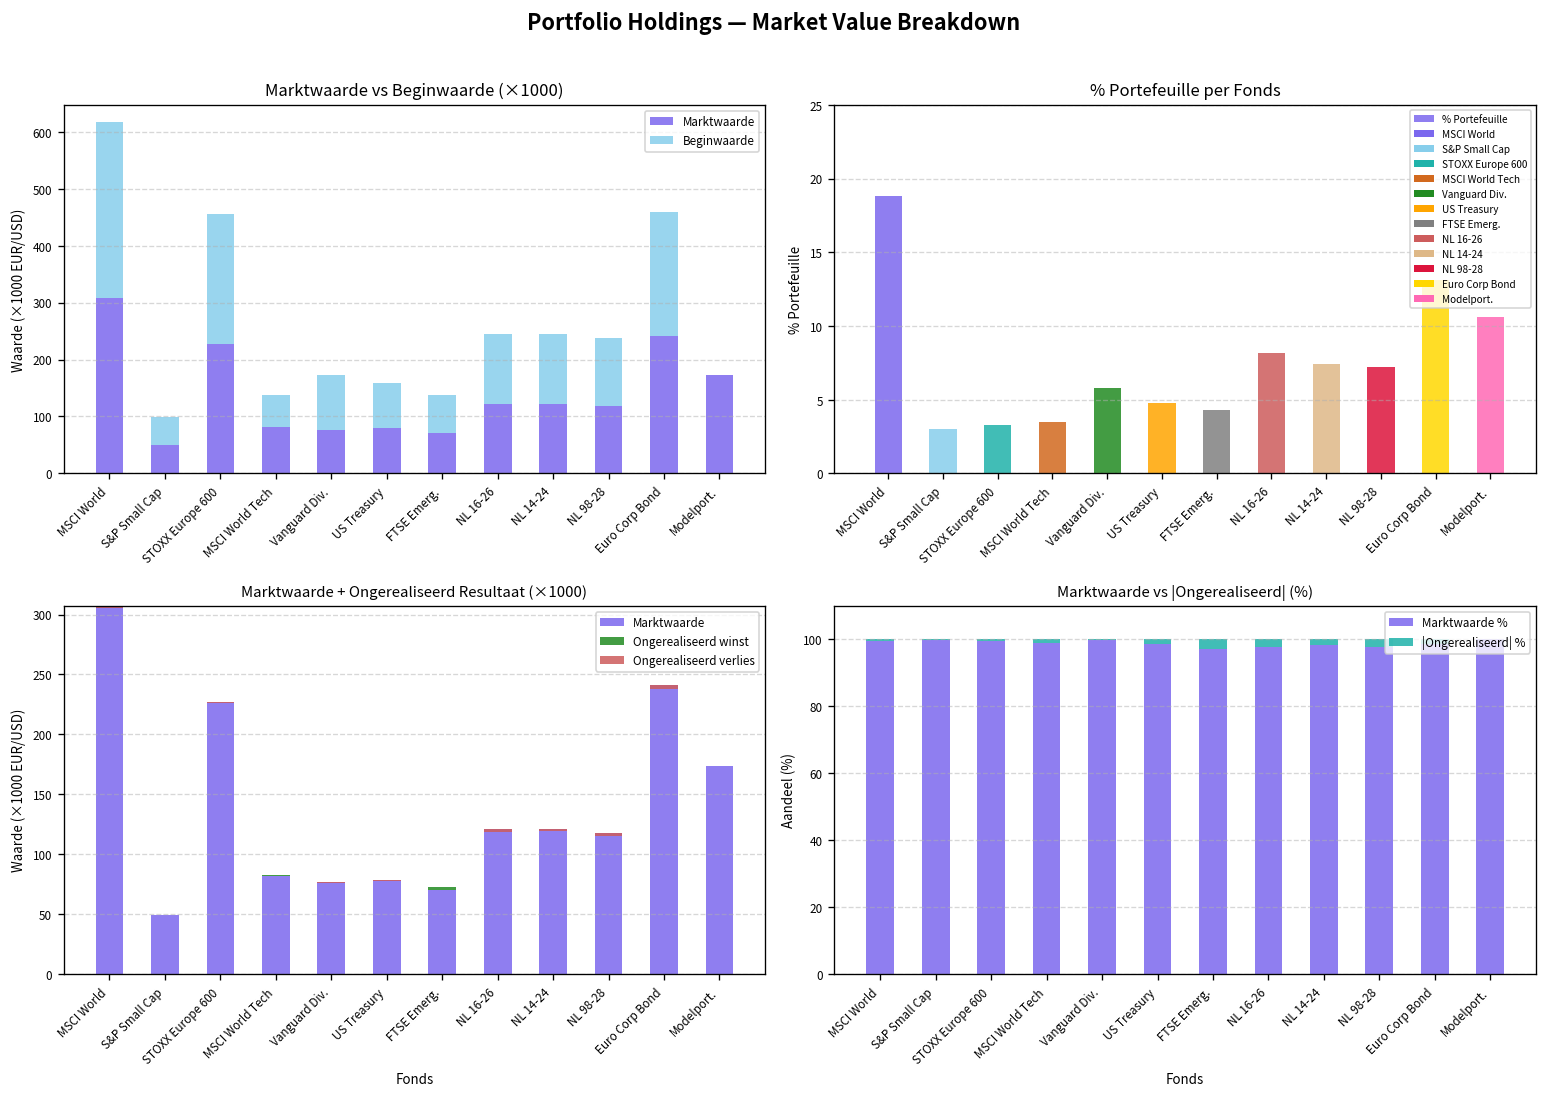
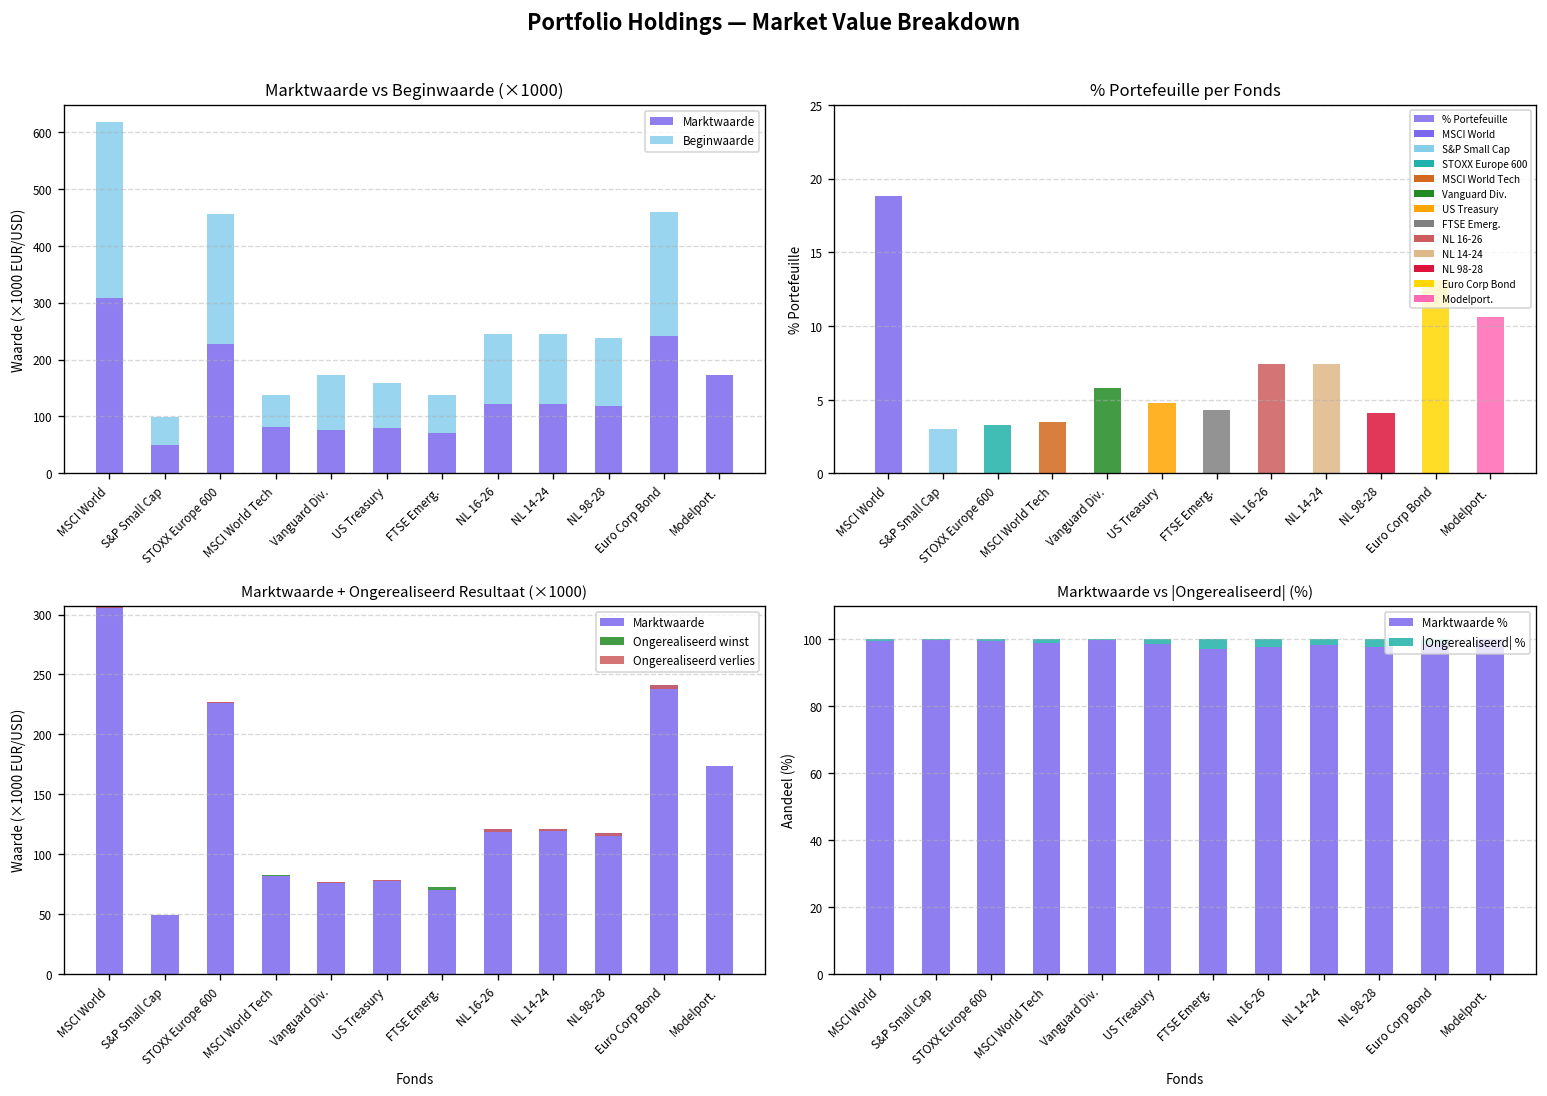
  {
    "Marktwaarde vs Beginwaarde (×1000)": {
      "Marktwaarde": {
        "MSCI World": 310,
        "S&P Small Cap": 50,
        "STOXX Europe 600": 230,
        "MSCI World Tech": 80,
        "Vanguard Div.": 80,
        "US Treasury": 80,
        "FTSE Emerg.": 70,
        "NL 16-26": 120,
        "NL 14-24": 120,
        "NL 98-28": 120,
        "Euro Corp Bond": 240,
        "Modelport.": 170
      },
      "Beginwaarde": {
        "MSCI World": 310,
        "S&P Small Cap": 50,
        "STOXX Europe 600": 230,
        "MSCI World Tech": 60,
        "Vanguard Div.": 100,
        "US Treasury": 80,
        "FTSE Emerg.": 70,
        "NL 16-26": 120,
        "NL 14-24": 120,
        "NL 98-28": 120,
        "Euro Corp Bond": 220,
        "Modelport.": 0
      }
    },
    "% Portefeuille per Fonds": {
      "% Portefeuille": {
        "MSCI World": 18.8,
        "S&P Small Cap": 3.0,
        "STOXX Europe 600": 3.3,
        "MSCI World Tech": 3.5,
        "Vanguard Div.": 5.8,
        "US Treasury": 4.8,
        "FTSE Emerg.": 4.3,
-       "NL 16-26": 8.2,
+       "NL 16-26": 7.4,
        "NL 14-24": 7.4,
-       "NL 98-28": 7.2
+       "NL 98-28": 4.1
      },
      "Modelport.": {
        "MSCI World": 0.0
      }
    },
    "Marktwaarde + Ongerealiseerd Resultaat (×1000)": {
      "Marktwaarde": {
        "MSCI World": 310,
        "S&P Small Cap": 50,
        "STOXX Europe 600": 230,
        "MSCI World Tech": 80,
        "Vanguard Div.": 80,
        "US Treasury": 80,
        "FTSE Emerg.": 70,
        "NL 16-26": 120,
        "NL 14-24": 120,
        "NL 98-28": 120,
        "Euro Corp Bond": 240,
        "Modelport.": 170
      },
      "Ongerealiseerd winst": {
        "MSCI World": 0,
        "S&P Small Cap": 0,
        "STOXX Europe 600": 0,
        "Vanguard Div.": 0,
        "US Treasury": 0,
        "NL 16-26": 0,
        "NL 14-24": 0,
        "NL 98-28": 0,
        "Euro Corp Bond": 0,
        "Modelport.": 0
      },
      "Ongerealiseerd verlies": {
        "MSCI World Tech": 0,
        "FTSE Emerg.": 0,
        "Modelport.": 0
      }
    },
    "Marktwaarde vs |Ongerealiseerd| (%)": {
      "Marktwaarde %": {
        "MSCI World": 99,
        "S&P Small Cap": 100,
        "STOXX Europe 600": 99,
        "MSCI World Tech": 99,
        "Vanguard Div.": 100,
        "US Treasury": 99,
        "FTSE Emerg.": 97,
        "NL 16-26": 98,
        "NL 14-24": 98,
        "NL 98-28": 98
      },
      "|Ongerealiseerd| %": {
        "MSCI World Tech": 1,
        "US Treasury": 1,
        "FTSE Emerg.": 3,
        "NL 16-26": 2,
        "NL 14-24": 2,
        "NL 98-28": 2
      }
    }
  }
